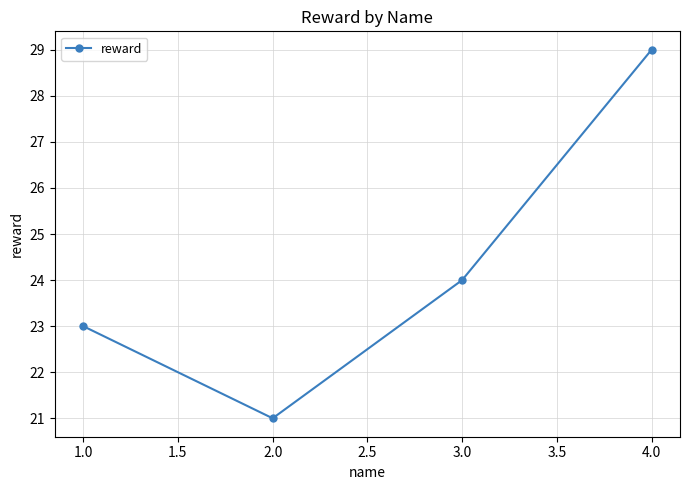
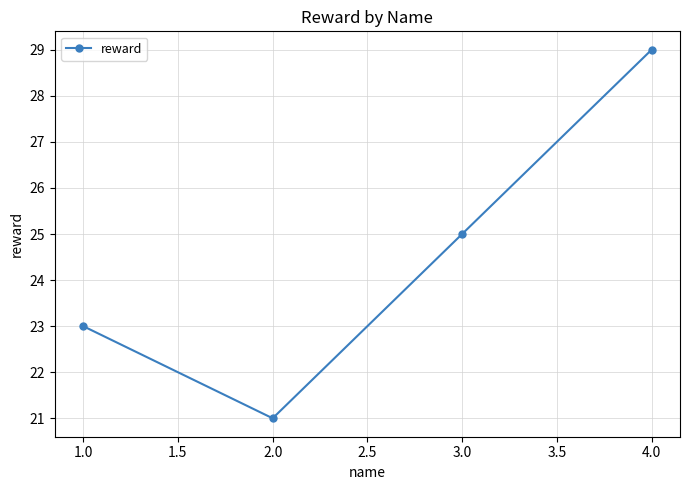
  {
    "1.0": 23,
    "2.0": 21,
-   "3.0": 24,
+   "3.0": 25,
    "4.0": 29
  }
